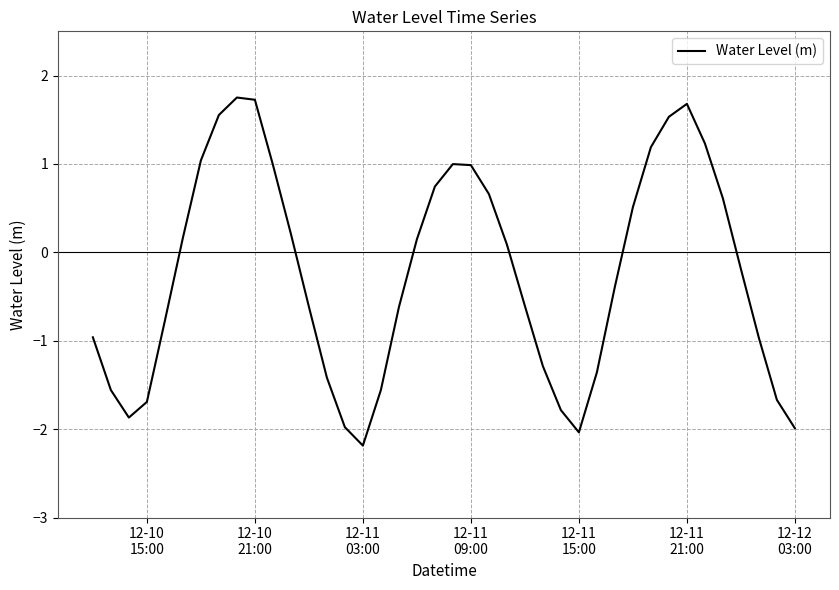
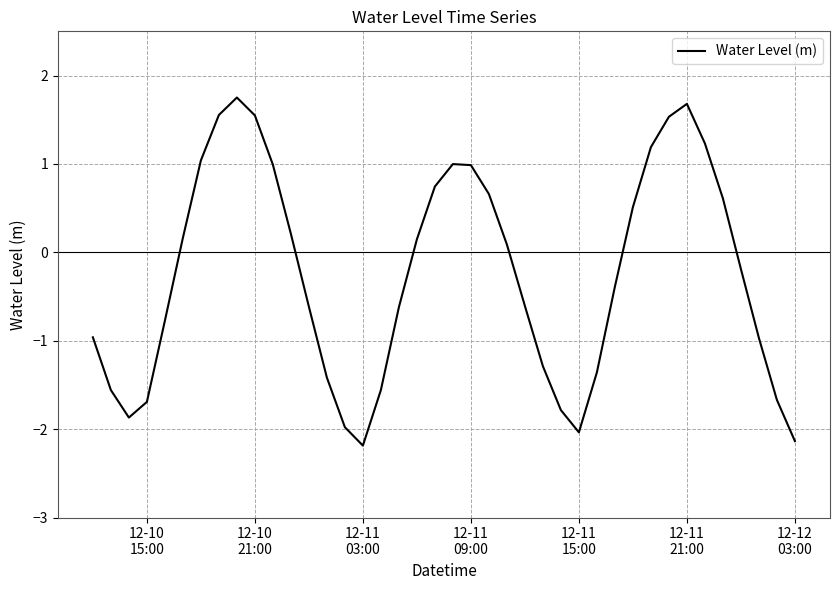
  {
    "12-10 15:00": -1.7,
-   "12-10 21:00": 1.7,
+   "12-10 21:00": 1.5,
    "12-11 03:00": -2.2,
    "12-11 09:00": 1.0,
    "12-11 15:00": -2.0,
    "12-11 21:00": 1.7,
-   "12-12 03:00": -2.0
+   "12-12 03:00": -2.1
  }
